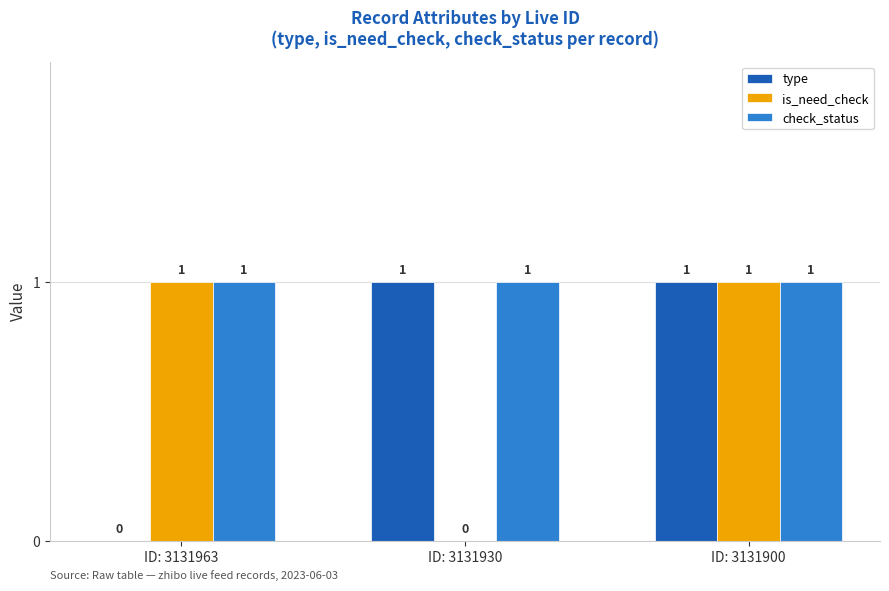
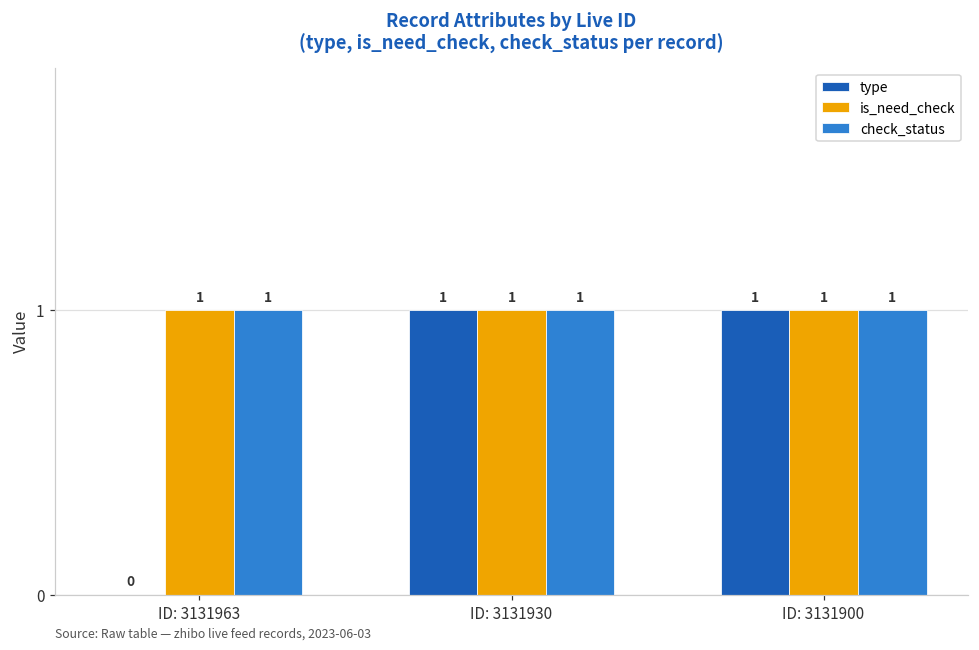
  {
    "is_need_check": {
      "ID: 3131963": 1,
-     "ID: 3131930": 0,
+     "ID: 3131930": 1,
      "ID: 3131900": 1
    }
  }
